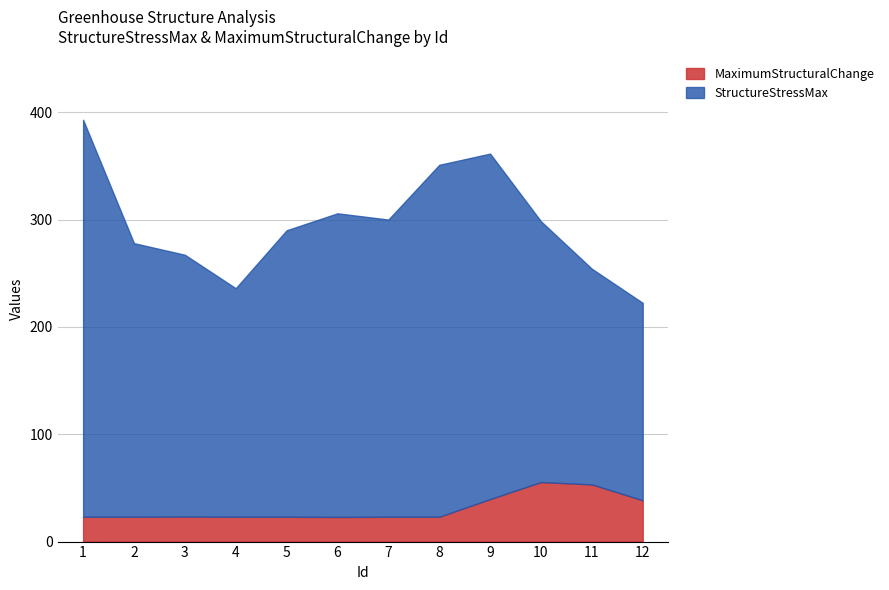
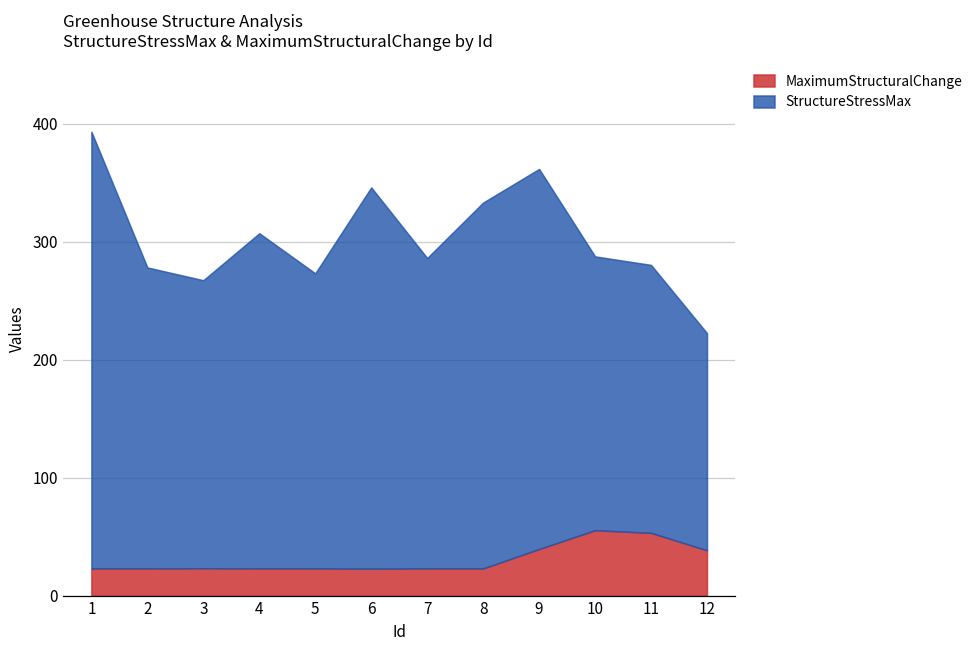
  {
    "MaximumStructuralChange": {
      "1": 23,
      "2": 23,
      "3": 23,
      "4": 23,
      "5": 23,
      "6": 23,
      "7": 23,
      "8": 23,
      "9": 40,
      "10": 56,
      "11": 53,
      "12": 38
    },
    "StructureStressMax": {
      "1": 370,
      "2": 255,
      "3": 244,
-     "4": 213,
-     "5": 267,
-     "6": 283,
-     "7": 277,
-     "8": 328,
+     "4": 284,
+     "5": 250,
+     "6": 323,
+     "7": 263,
+     "8": 310,
      "9": 322,
-     "10": 243,
-     "11": 201,
+     "10": 232,
+     "11": 227,
      "12": 184
    }
  }
